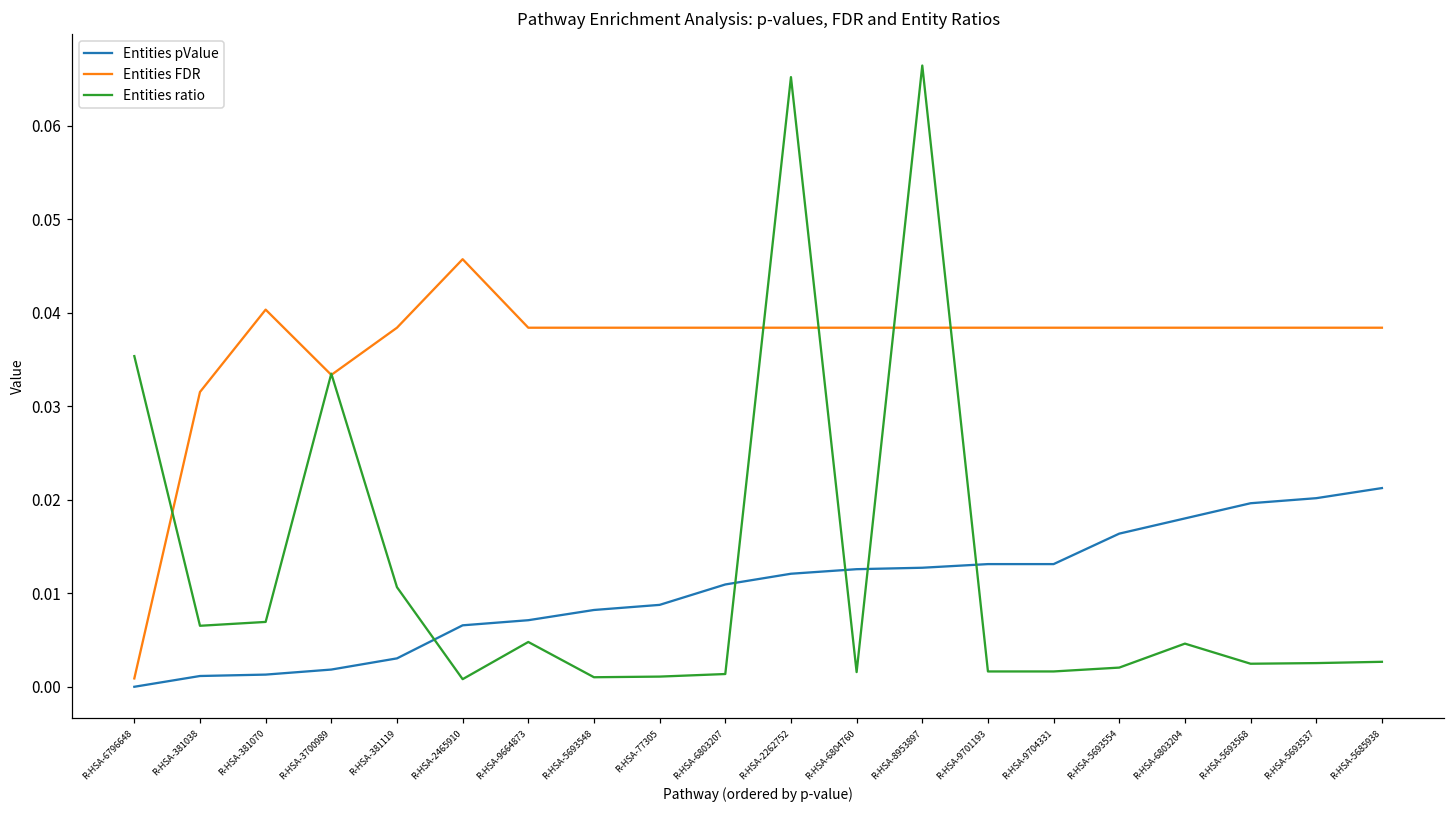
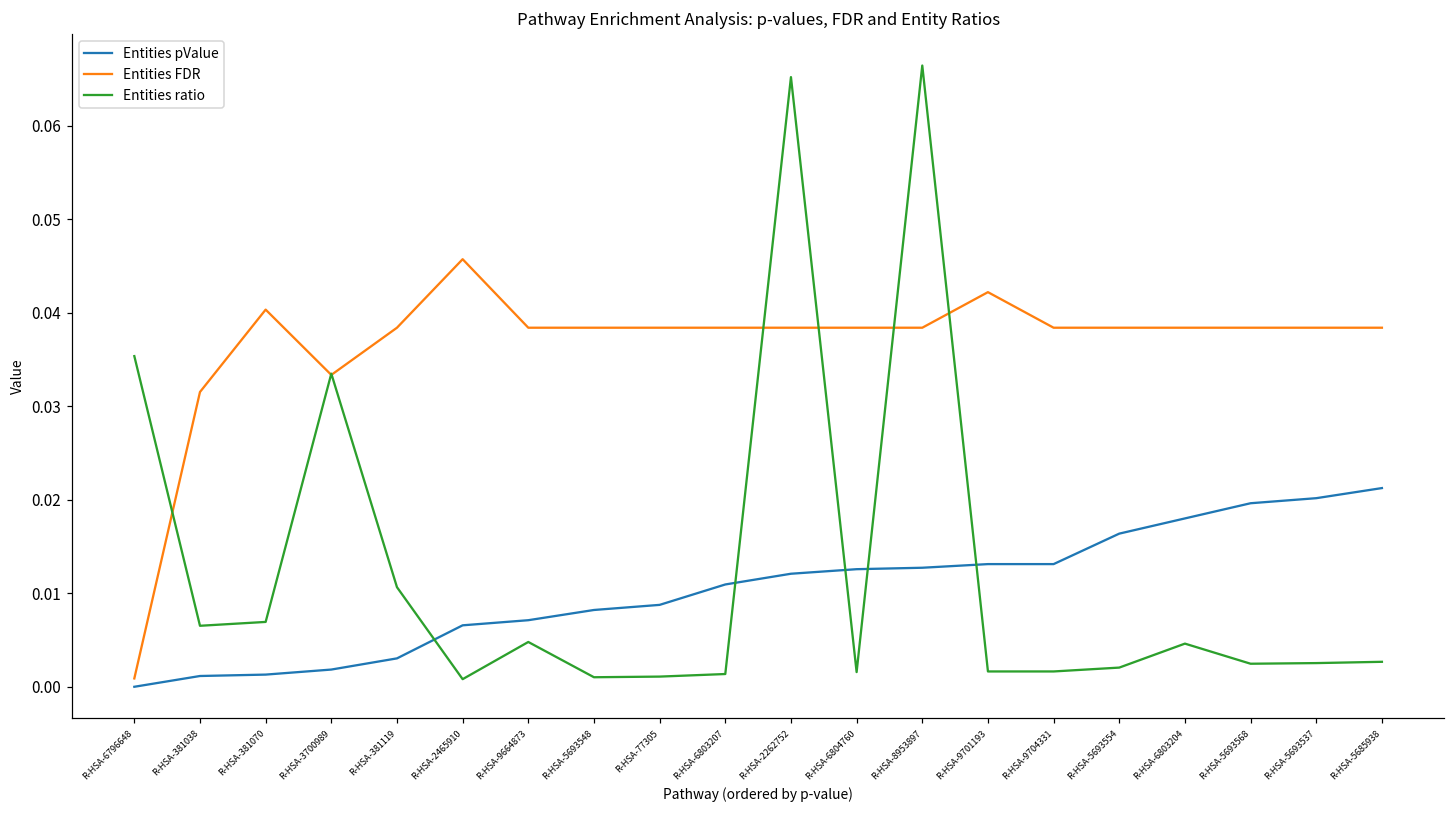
  {
    "Entities pValue": {
      "R-HSA-6796648": 0.000,
      "R-HSA-381038": 0.001,
      "R-HSA-381070": 0.001,
      "R-HSA-3700989": 0.002,
      "R-HSA-381119": 0.003,
      "R-HSA-2465910": 0.007,
      "R-HSA-9664873": 0.007,
      "R-HSA-5693548": 0.008,
      "R-HSA-77305": 0.009,
      "R-HSA-6803207": 0.011,
      "R-HSA-2262752": 0.012,
      "R-HSA-6804760": 0.013,
      "R-HSA-8953897": 0.013,
      "R-HSA-9701193": 0.013,
      "R-HSA-9704331": 0.013,
      "R-HSA-5693554": 0.016,
      "R-HSA-6803204": 0.018,
      "R-HSA-5693568": 0.020,
      "R-HSA-5693537": 0.020,
      "R-HSA-5685938": 0.021
    },
    "Entities FDR": {
      "R-HSA-6796648": 0.001,
      "R-HSA-381038": 0.032,
      "R-HSA-381070": 0.040,
      "R-HSA-381119": 0.038,
      "R-HSA-2465910": 0.046,
      "R-HSA-9664873": 0.038,
      "R-HSA-5693548": 0.038,
      "R-HSA-77305": 0.038,
      "R-HSA-6803207": 0.038,
      "R-HSA-2262752": 0.038,
      "R-HSA-6804760": 0.038,
      "R-HSA-8953897": 0.038,
-     "R-HSA-9701193": 0.038,
+     "R-HSA-9701193": 0.042,
      "R-HSA-9704331": 0.038,
      "R-HSA-5693554": 0.038,
      "R-HSA-6803204": 0.038,
      "R-HSA-5693568": 0.038,
      "R-HSA-5693537": 0.038,
      "R-HSA-5685938": 0.038
    },
    "Entities ratio": {
      "R-HSA-6796648": 0.035,
      "R-HSA-381038": 0.007,
      "R-HSA-381070": 0.007,
      "R-HSA-381119": 0.011,
      "R-HSA-2465910": 0.001,
      "R-HSA-9664873": 0.005,
      "R-HSA-5693548": 0.001,
      "R-HSA-77305": 0.001,
      "R-HSA-6803207": 0.001,
      "R-HSA-2262752": 0.065,
      "R-HSA-6804760": 0.002,
      "R-HSA-8953897": 0.066,
      "R-HSA-9701193": 0.002,
      "R-HSA-9704331": 0.002,
      "R-HSA-5693554": 0.002,
      "R-HSA-6803204": 0.005,
      "R-HSA-5693568": 0.002,
      "R-HSA-5693537": 0.003,
      "R-HSA-5685938": 0.003
    }
  }
